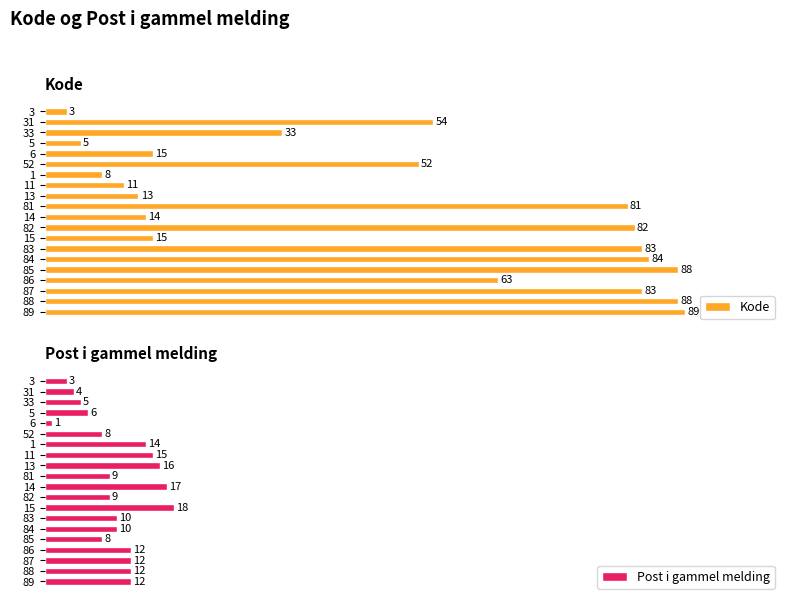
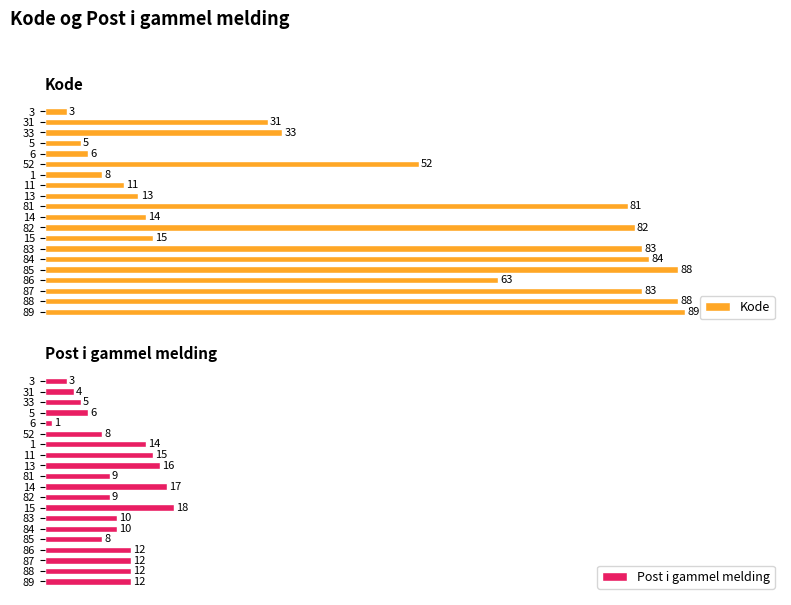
  {
    "Kode": {
      "3": 3,
-     "31": 54,
+     "31": 31,
      "33": 33,
      "5": 5,
-     "6": 15,
+     "6": 6,
      "52": 52,
      "1": 8,
      "11": 11,
      "13": 13,
      "81": 81,
      "14": 14,
      "82": 82,
      "15": 15,
      "83": 83,
      "84": 84,
      "85": 88,
      "86": 63,
      "87": 83,
      "88": 88,
      "89": 89
    },
    "Post i gammel melding": {
      "3": 3,
      "31": 4,
      "33": 5,
      "5": 6,
      "6": 1,
      "52": 8,
      "1": 14,
      "11": 15,
      "13": 16,
      "81": 9,
      "14": 17,
      "82": 9,
      "15": 18,
      "83": 10,
      "84": 10,
      "85": 8,
      "86": 12,
      "87": 12,
      "88": 12,
      "89": 12
    }
  }
